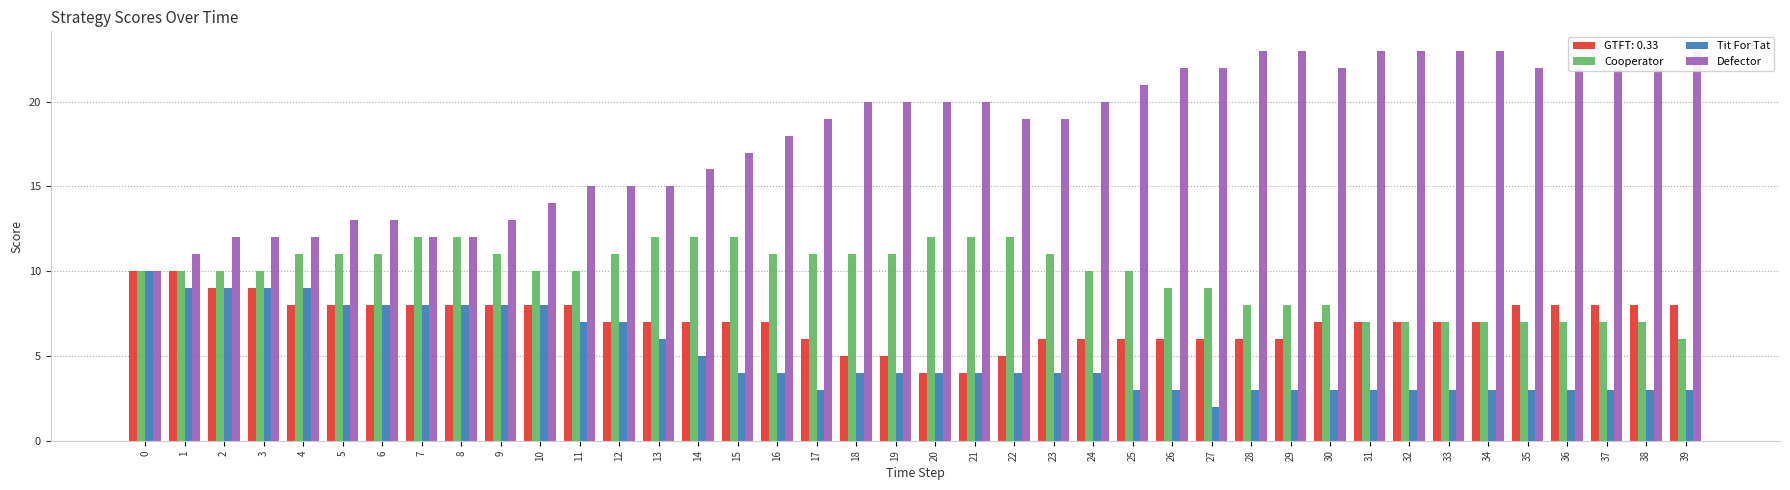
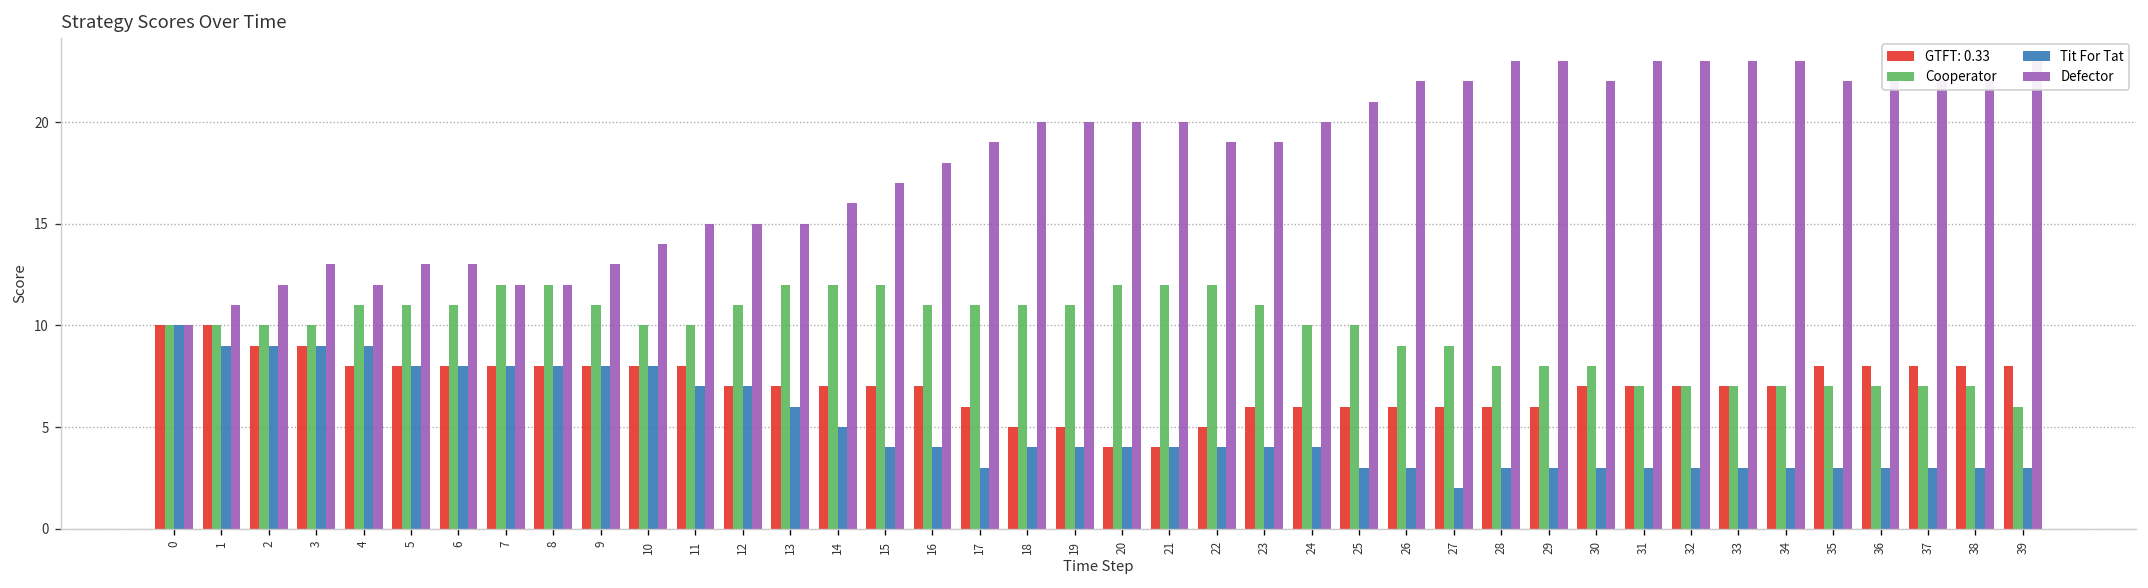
  {
    "GTFT: 0.33": {
      "0": 10,
      "1": 10,
      "2": 9,
      "3": 9,
      "4": 8,
      "5": 8,
      "6": 8,
      "7": 8,
      "8": 8,
      "9": 8,
      "10": 8,
      "11": 8,
      "12": 7,
      "13": 7,
      "14": 7,
      "15": 7,
      "16": 7,
      "17": 6,
      "18": 5,
      "19": 5,
      "20": 4,
      "21": 4,
      "22": 5,
      "23": 6,
      "24": 6,
      "25": 6,
      "26": 6,
      "27": 6,
      "28": 6,
      "29": 6,
      "30": 7,
      "31": 7,
      "32": 7,
      "33": 7,
      "34": 7,
      "35": 8,
      "36": 8,
      "37": 8,
      "38": 8,
      "39": 8
    },
    "Cooperator": {
      "0": 10,
      "1": 10,
      "2": 10,
      "3": 10,
      "4": 11,
      "5": 11,
      "6": 11,
      "7": 12,
      "8": 12,
      "9": 11,
      "10": 10,
      "11": 10,
      "12": 11,
      "13": 12,
      "14": 12,
      "15": 12,
      "16": 11,
      "17": 11,
      "18": 11,
      "19": 11,
      "20": 12,
      "21": 12,
      "22": 12,
      "23": 11,
      "24": 10,
      "25": 10,
      "26": 9,
      "27": 9,
      "28": 8,
      "29": 8,
      "30": 8,
      "31": 7,
      "32": 7,
      "33": 7,
      "34": 7,
      "35": 7,
      "36": 7,
      "37": 7,
      "38": 7,
      "39": 6
    },
    "Tit For Tat": {
      "0": 10,
      "1": 9,
      "2": 9,
      "3": 9,
      "4": 9,
      "5": 8,
      "6": 8,
      "7": 8,
      "8": 8,
      "9": 8,
      "10": 8,
      "11": 7,
      "12": 7,
      "13": 6,
      "14": 5,
      "15": 4,
      "16": 4,
      "17": 3,
      "18": 4,
      "19": 4,
      "20": 4,
      "21": 4,
      "22": 4,
      "23": 4,
      "24": 4,
      "25": 3,
      "26": 3,
      "27": 2,
      "28": 3,
      "29": 3,
      "30": 3,
      "31": 3,
      "32": 3,
      "33": 3,
      "34": 3,
      "35": 3,
      "36": 3,
      "37": 3,
      "38": 3,
      "39": 3
    },
    "Defector": {
      "0": 10,
      "1": 11,
      "2": 12,
-     "3": 12,
+     "3": 13,
      "4": 12,
      "5": 13,
      "6": 13,
      "7": 12,
      "8": 12,
      "9": 13,
      "10": 14,
      "11": 15,
      "12": 15,
      "13": 15,
      "14": 16,
      "15": 17,
      "16": 18,
      "17": 19,
      "18": 20,
      "19": 20,
      "20": 20,
      "21": 20,
      "22": 19,
      "23": 19,
      "24": 20,
      "25": 21,
      "26": 22,
      "27": 22,
      "28": 23,
      "29": 23,
      "30": 22,
      "31": 23,
      "32": 23,
      "33": 23,
      "34": 23,
      "35": 22
    }
  }
